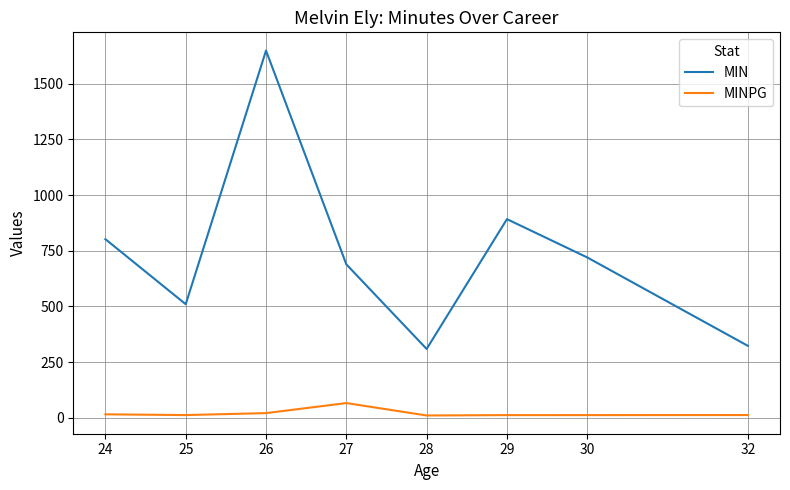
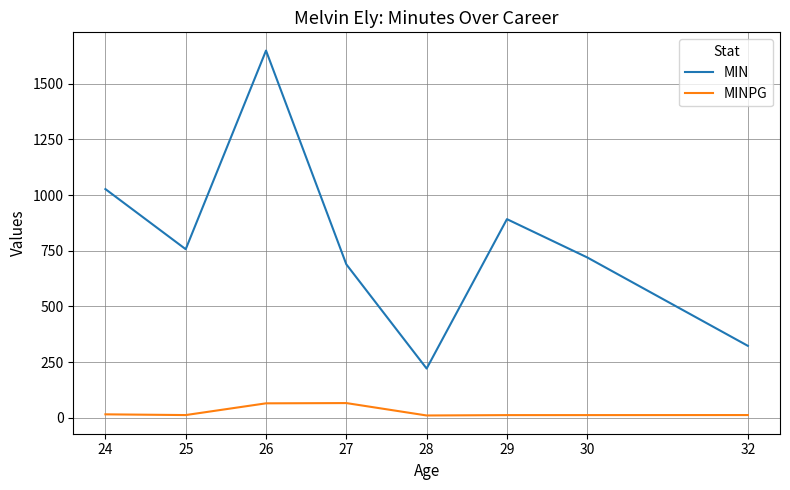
  {
    "MIN": {
-     "24": 800,
-     "25": 510,
+     "24": 1030,
+     "25": 760,
      "26": 1650,
      "27": 690,
-     "28": 310,
+     "28": 220,
      "29": 890,
      "30": 720,
      "32": 320
    },
    "MINPG": {
      "24": 20,
      "25": 10,
-     "26": 20,
+     "26": 60,
      "27": 70,
      "28": 10,
      "29": 10,
      "30": 10,
      "32": 10
    }
  }
